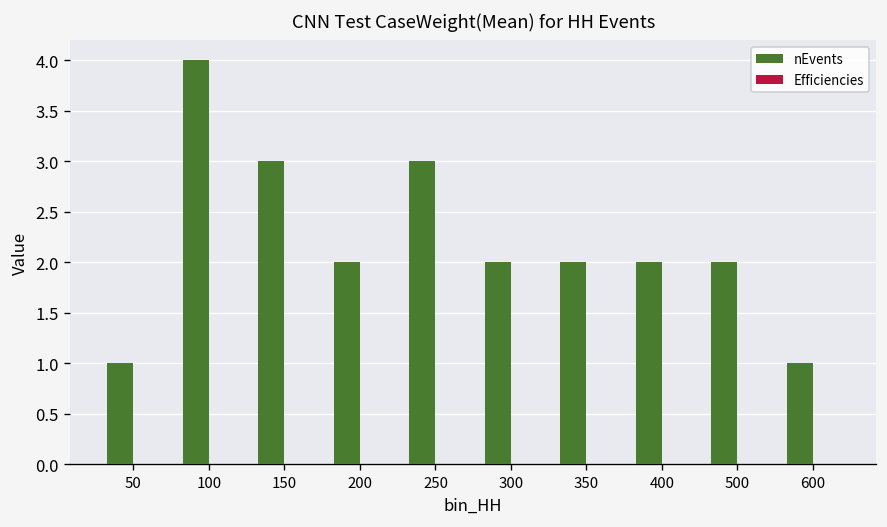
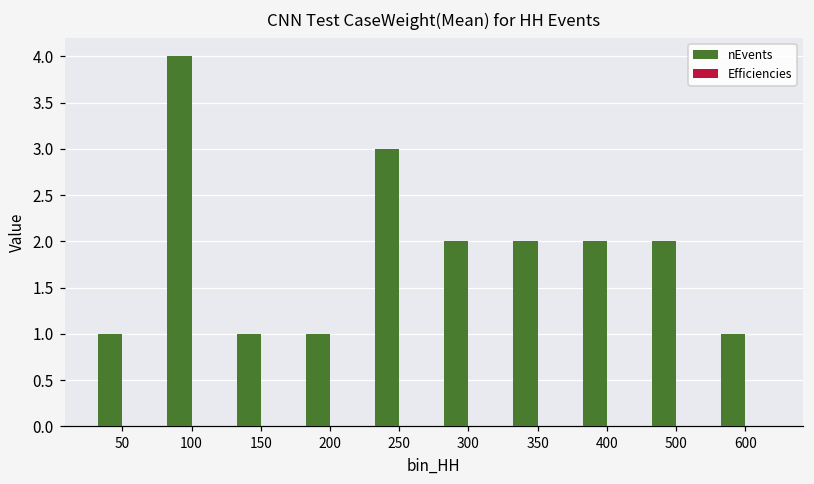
  {
    "nEvents": {
      "50": 1,
      "100": 4,
-     "150": 3,
-     "200": 2,
+     "150": 1,
+     "200": 1,
      "250": 3,
      "300": 2,
      "350": 2,
      "400": 2,
      "500": 2,
      "600": 1
    },
    "Efficiencies": {
      "350": 0,
      "400": 0,
      "500": 0,
      "600": 0
    }
  }
